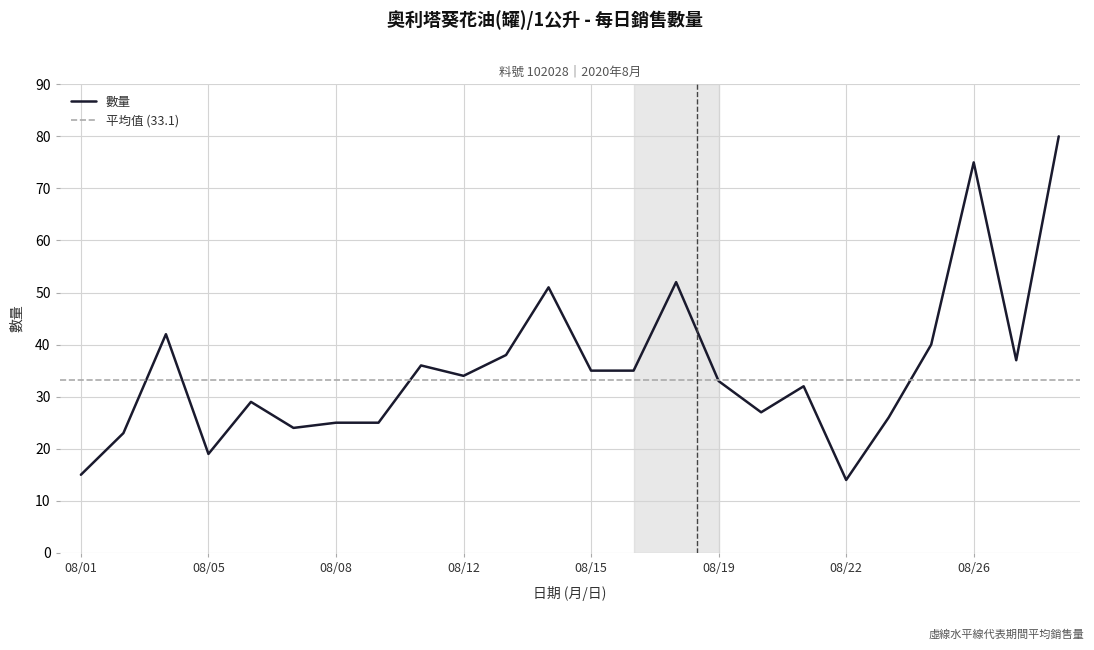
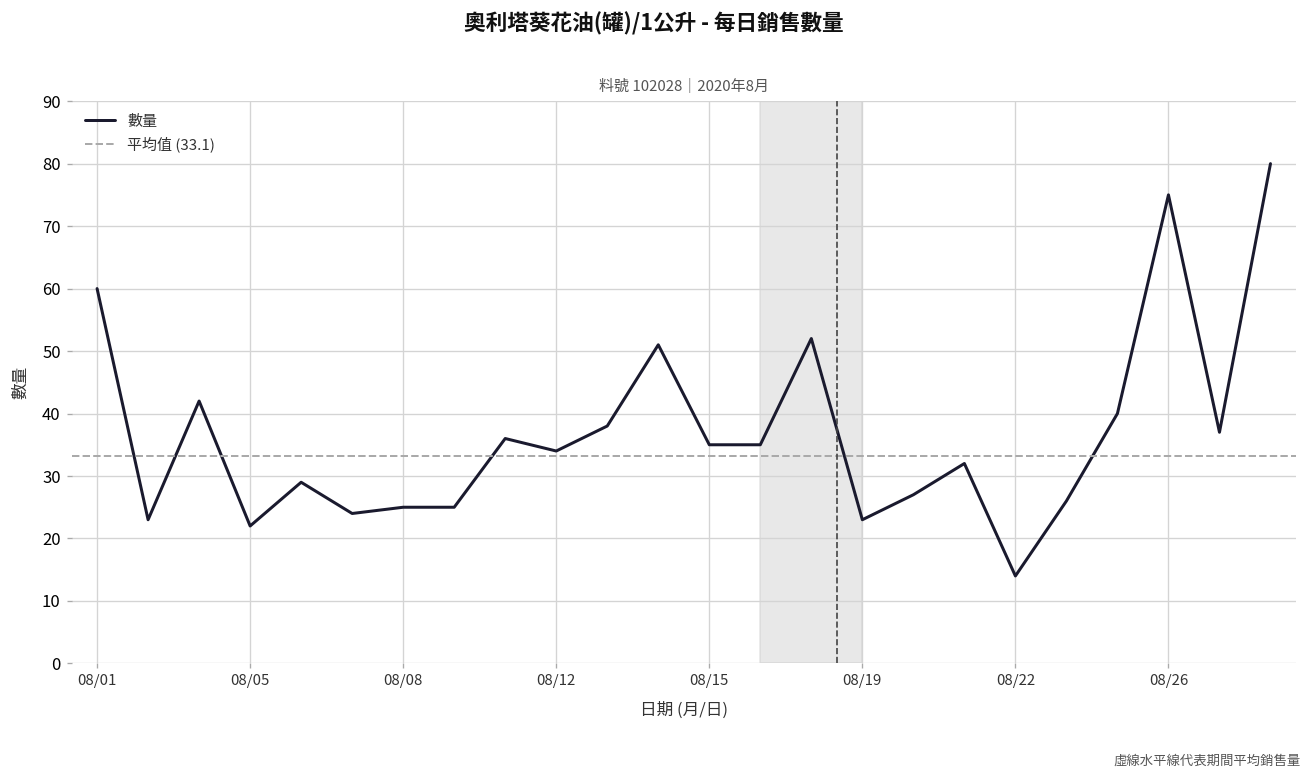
  {
-   "08/01": 15,
-   "08/05": 19,
+   "08/01": 60,
+   "08/05": 22,
    "08/08": 25,
    "08/12": 34,
    "08/15": 35,
-   "08/19": 33,
+   "08/19": 23,
    "08/22": 14,
    "08/26": 75
  }
